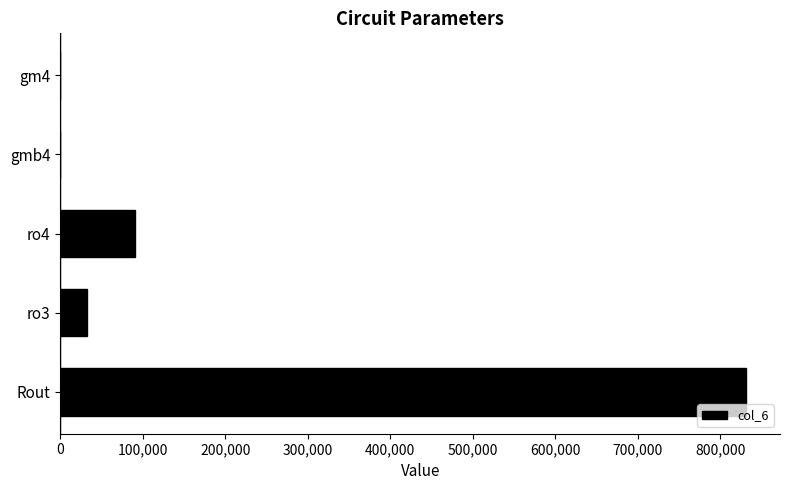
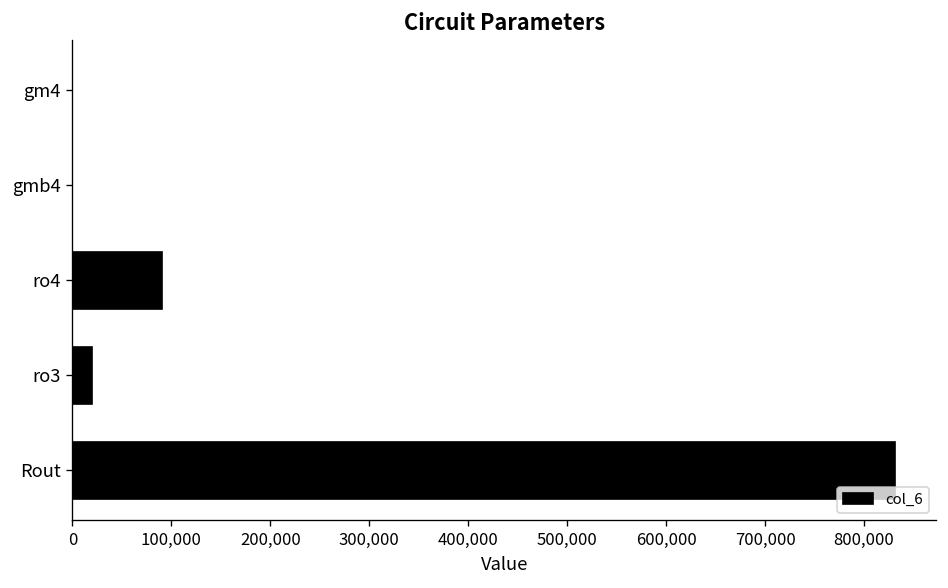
  {
    "ro4": "90,000",
-   "ro3": "30,000",
+   "ro3": "20,000",
    "Rout": "830,000"
  }
